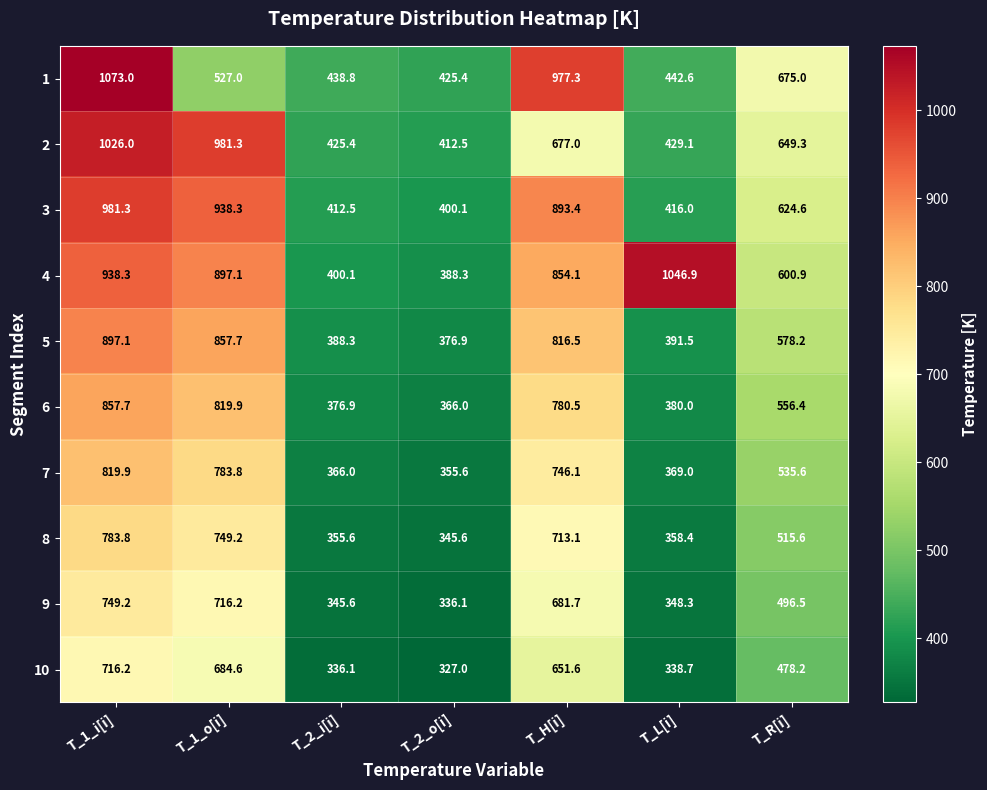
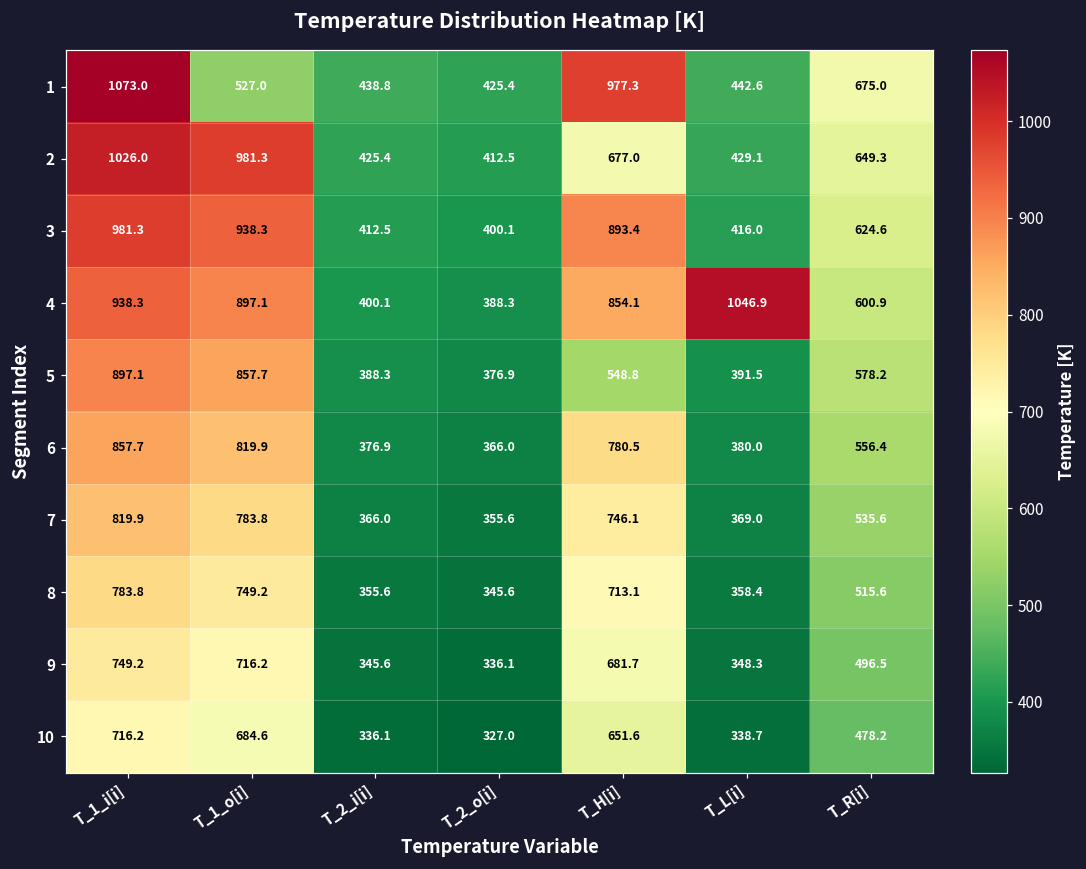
  {
    "1": {
      "T_1_i[i]": 1073.0,
      "T_1_o[i]": 527.0,
      "T_2_i[i]": 438.8,
      "T_2_o[i]": 425.4,
      "T_H[i]": 977.3,
      "T_L[i]": 442.6,
      "T_R[i]": 675.0
    },
    "2": {
      "T_1_i[i]": 1026.0,
      "T_1_o[i]": 981.3,
      "T_2_i[i]": 425.4,
      "T_2_o[i]": 412.5,
      "T_H[i]": 677.0,
      "T_L[i]": 429.1,
      "T_R[i]": 649.3
    },
    "3": {
      "T_1_i[i]": 981.3,
      "T_1_o[i]": 938.3,
      "T_2_i[i]": 412.5,
      "T_2_o[i]": 400.1,
      "T_H[i]": 893.4,
      "T_L[i]": 416.0,
      "T_R[i]": 624.6
    },
    "4": {
      "T_1_i[i]": 938.3,
      "T_1_o[i]": 897.1,
      "T_2_i[i]": 400.1,
      "T_2_o[i]": 388.3,
      "T_H[i]": 854.1,
      "T_L[i]": 1046.9,
      "T_R[i]": 600.9
    },
    "5": {
      "T_1_i[i]": 897.1,
      "T_1_o[i]": 857.7,
      "T_2_i[i]": 388.3,
      "T_2_o[i]": 376.9,
-     "T_H[i]": 816.5,
+     "T_H[i]": 548.8,
      "T_L[i]": 391.5,
      "T_R[i]": 578.2
    },
    "6": {
      "T_1_i[i]": 857.7,
      "T_1_o[i]": 819.9,
      "T_2_i[i]": 376.9,
      "T_2_o[i]": 366.0,
      "T_H[i]": 780.5,
      "T_L[i]": 380.0,
      "T_R[i]": 556.4
    },
    "7": {
      "T_1_i[i]": 819.9,
      "T_1_o[i]": 783.8,
      "T_2_i[i]": 366.0,
      "T_2_o[i]": 355.6,
      "T_H[i]": 746.1,
      "T_L[i]": 369.0,
      "T_R[i]": 535.6
    },
    "8": {
      "T_1_i[i]": 783.8,
      "T_1_o[i]": 749.2,
      "T_2_i[i]": 355.6,
      "T_2_o[i]": 345.6,
      "T_H[i]": 713.1,
      "T_L[i]": 358.4,
      "T_R[i]": 515.6
    },
    "9": {
      "T_1_i[i]": 749.2,
      "T_1_o[i]": 716.2,
      "T_2_i[i]": 345.6,
      "T_2_o[i]": 336.1,
      "T_H[i]": 681.7,
      "T_L[i]": 348.3,
      "T_R[i]": 496.5
    },
    "10": {
      "T_1_i[i]": 716.2,
      "T_1_o[i]": 684.6,
      "T_2_i[i]": 336.1,
      "T_2_o[i]": 327.0,
      "T_H[i]": 651.6,
      "T_L[i]": 338.7,
      "T_R[i]": 478.2
    }
  }
